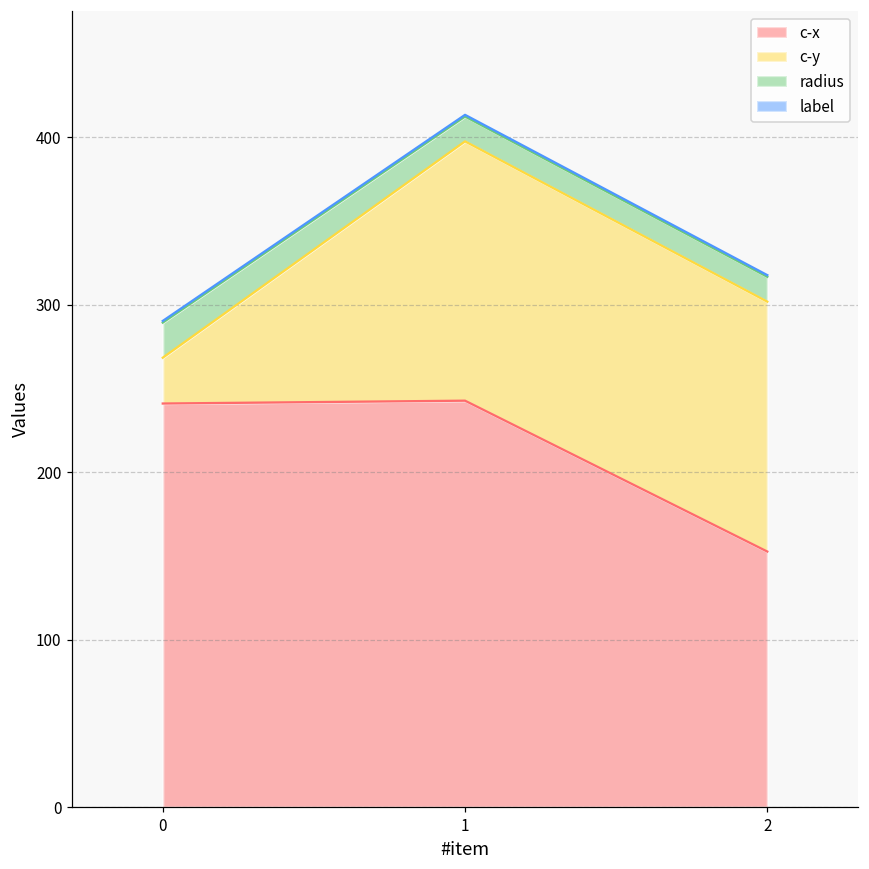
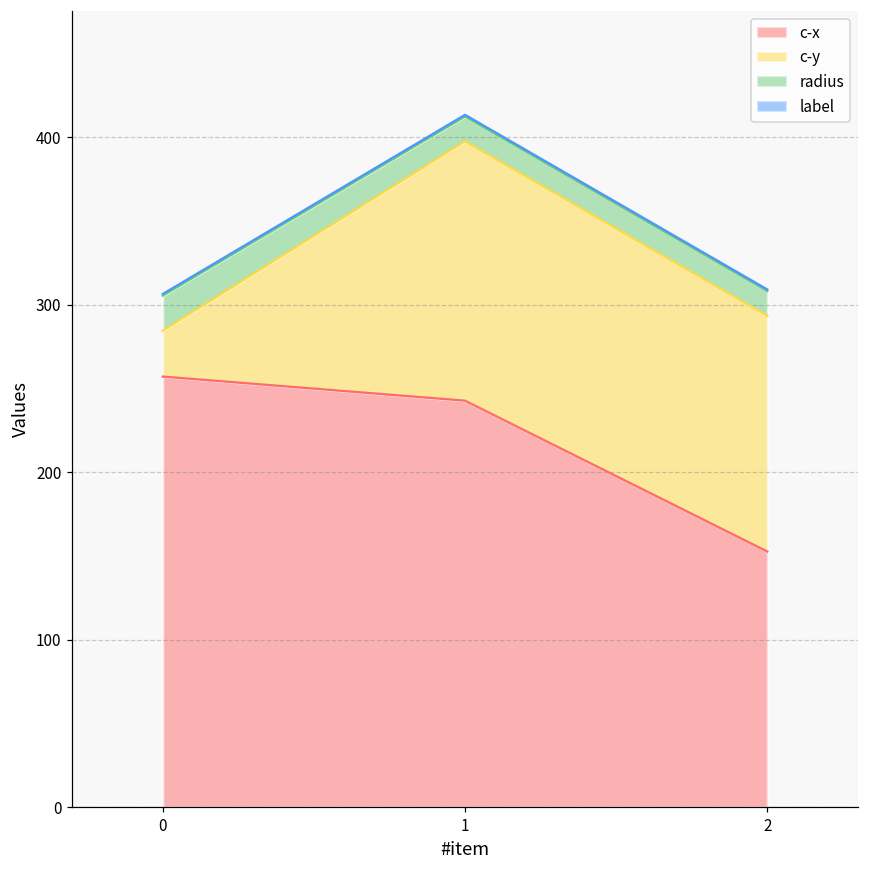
  {
    "c-x": {
-     "0": 241,
+     "0": 257,
      "1": 243,
      "2": 153
    },
    "c-y": {
      "0": 27,
      "1": 155,
-     "2": 149
+     "2": 141
    }
  }
